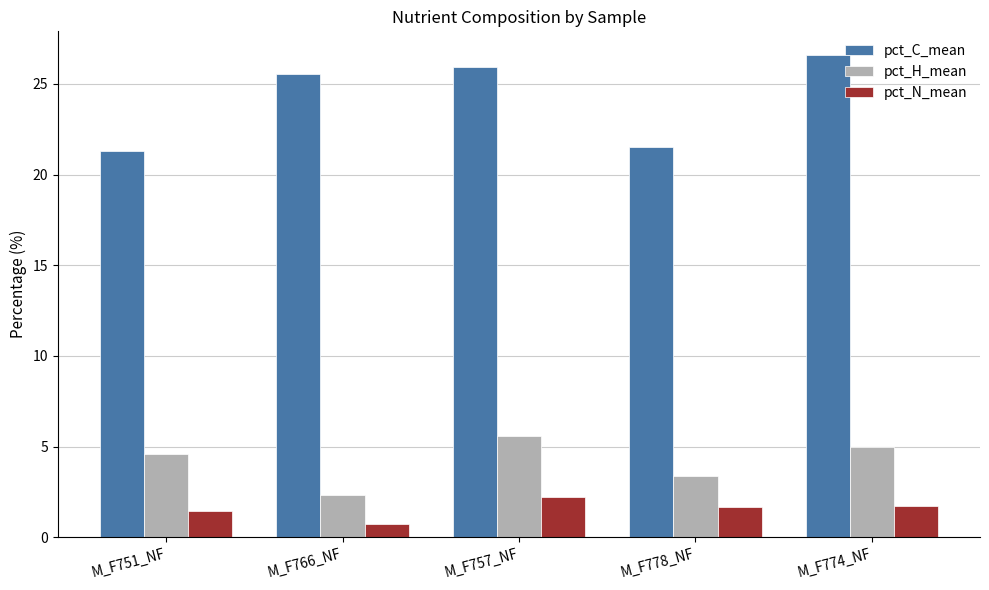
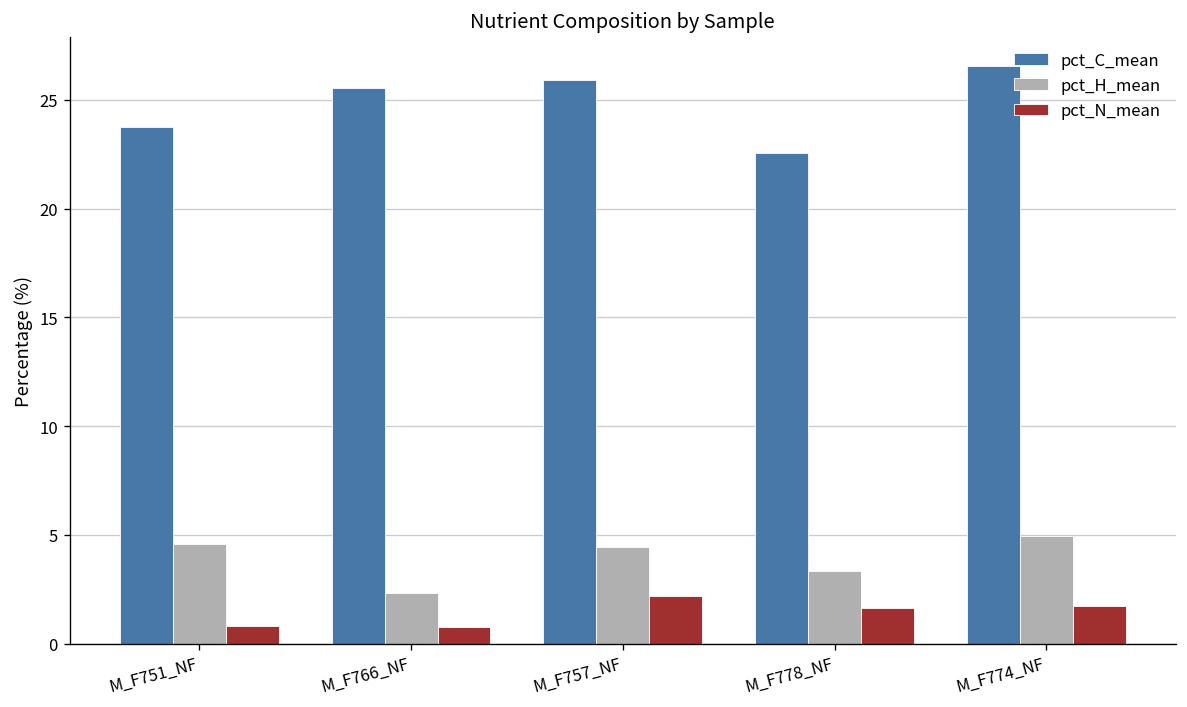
  {
    "pct_C_mean": {
-     "M_F751_NF": 21.3,
+     "M_F751_NF": 23.8,
      "M_F766_NF": 25.5,
      "M_F757_NF": 25.9,
-     "M_F778_NF": 21.5,
+     "M_F778_NF": 22.6,
      "M_F774_NF": 26.6
    },
    "pct_H_mean": {
      "M_F751_NF": 4.6,
      "M_F766_NF": 2.3,
-     "M_F757_NF": 5.6,
+     "M_F757_NF": 4.4,
      "M_F778_NF": 3.4,
      "M_F774_NF": 5.0
    },
    "pct_N_mean": {
-     "M_F751_NF": 1.4,
+     "M_F751_NF": 0.8,
      "M_F766_NF": 0.8,
      "M_F757_NF": 2.2,
      "M_F778_NF": 1.7,
      "M_F774_NF": 1.7
    }
  }
